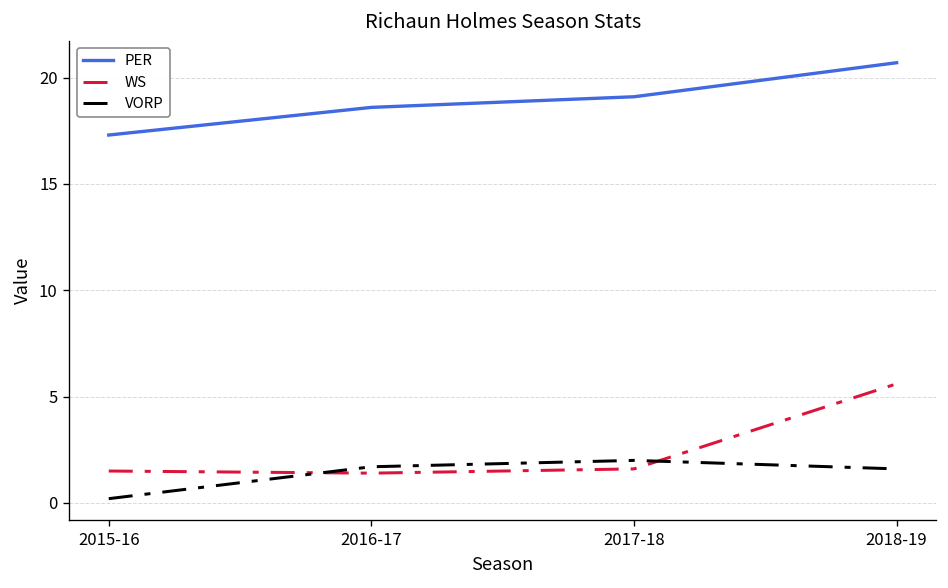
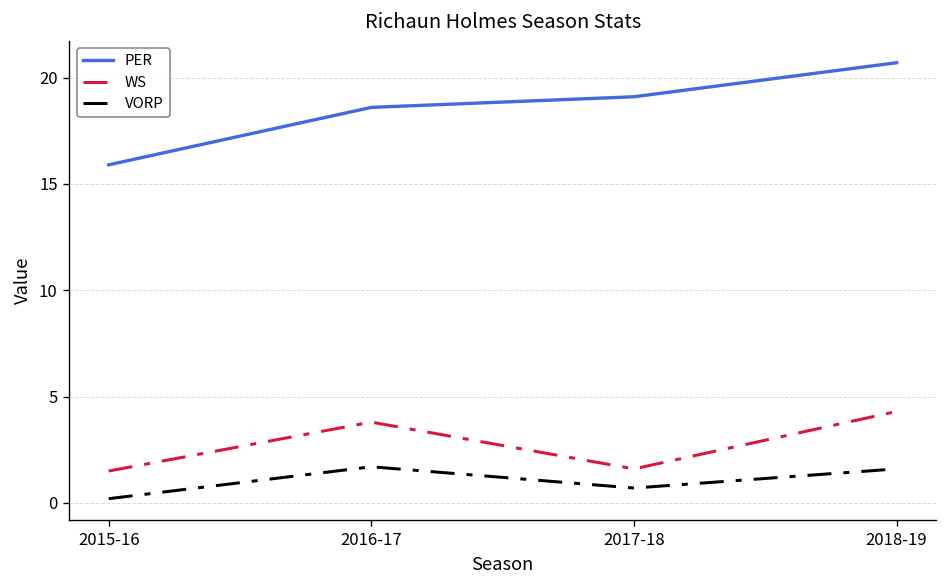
  {
    "PER": {
-     "2015-16": 17.3,
+     "2015-16": 15.9,
      "2016-17": 18.6,
      "2017-18": 19.1,
      "2018-19": 20.7
    },
    "WS": {
      "2015-16": 1.5,
-     "2016-17": 1.4,
+     "2016-17": 3.8,
      "2017-18": 1.6,
-     "2018-19": 5.6
+     "2018-19": 4.3
    },
    "VORP": {
      "2015-16": 0.2,
      "2016-17": 1.7,
-     "2017-18": 2.0,
+     "2017-18": 0.7,
      "2018-19": 1.6
    }
  }
